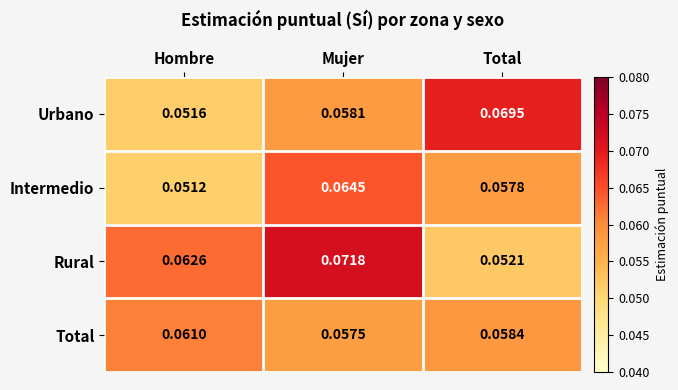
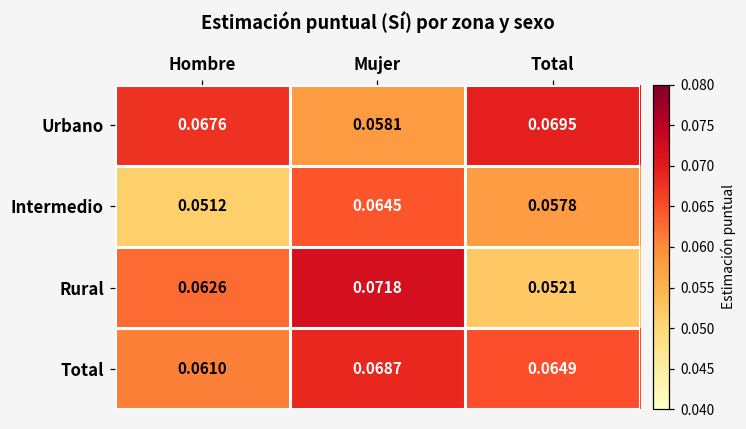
  {
    "Urbano": {
-     "Hombre": 0.0516,
+     "Hombre": 0.0676,
      "Mujer": 0.0581,
      "Total": 0.0695
    },
    "Intermedio": {
      "Hombre": 0.0512,
      "Mujer": 0.0645,
      "Total": 0.0578
    },
    "Rural": {
      "Hombre": 0.0626,
      "Mujer": 0.0718,
      "Total": 0.0521
    },
    "Total": {
      "Hombre": 0.0610,
-     "Mujer": 0.0575,
-     "Total": 0.0584
+     "Mujer": 0.0687,
+     "Total": 0.0649
    }
  }
